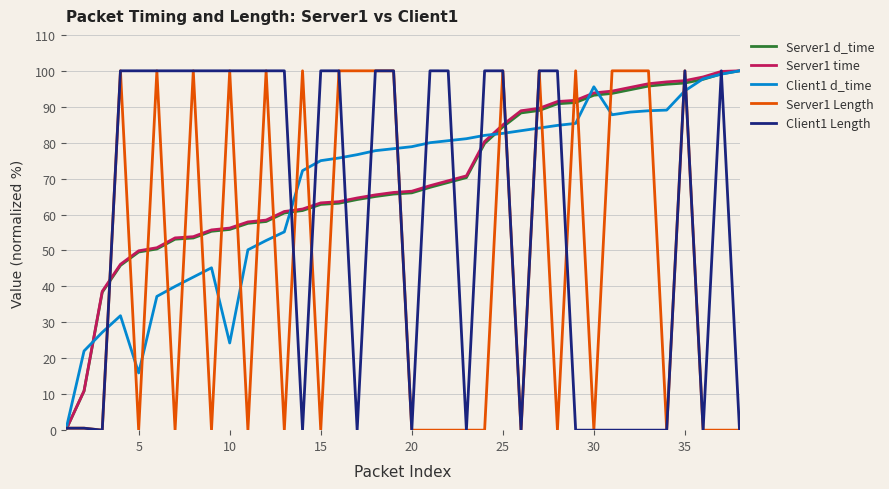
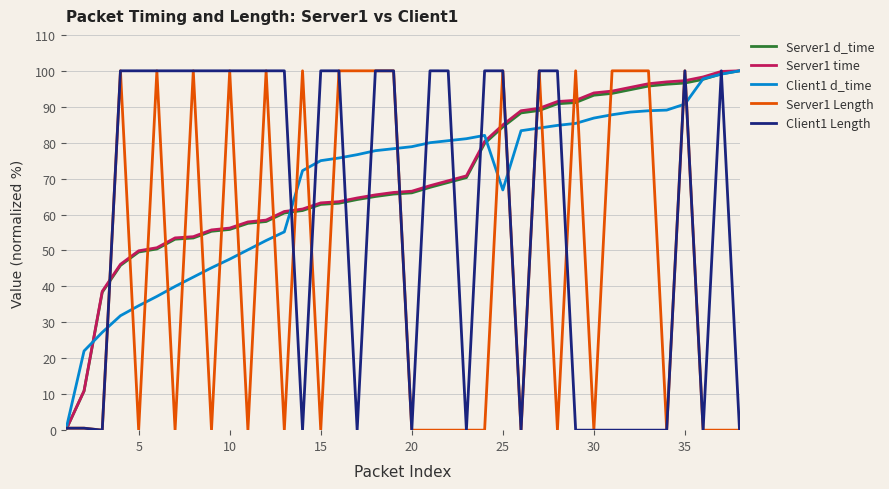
  {
    "Client1 d_time": {
-     "5": 16,
-     "10": 24,
+     "5": 35,
+     "10": 48,
      "15": 75,
      "20": 79,
-     "25": 83,
-     "30": 96,
-     "35": 94
+     "25": 67,
+     "30": 87,
+     "35": 91
    },
    "Server1 Length": {
      "5": 0,
      "15": 0
    },
    "Client1 Length": {
      "5": 100,
      "15": 100
    }
  }
